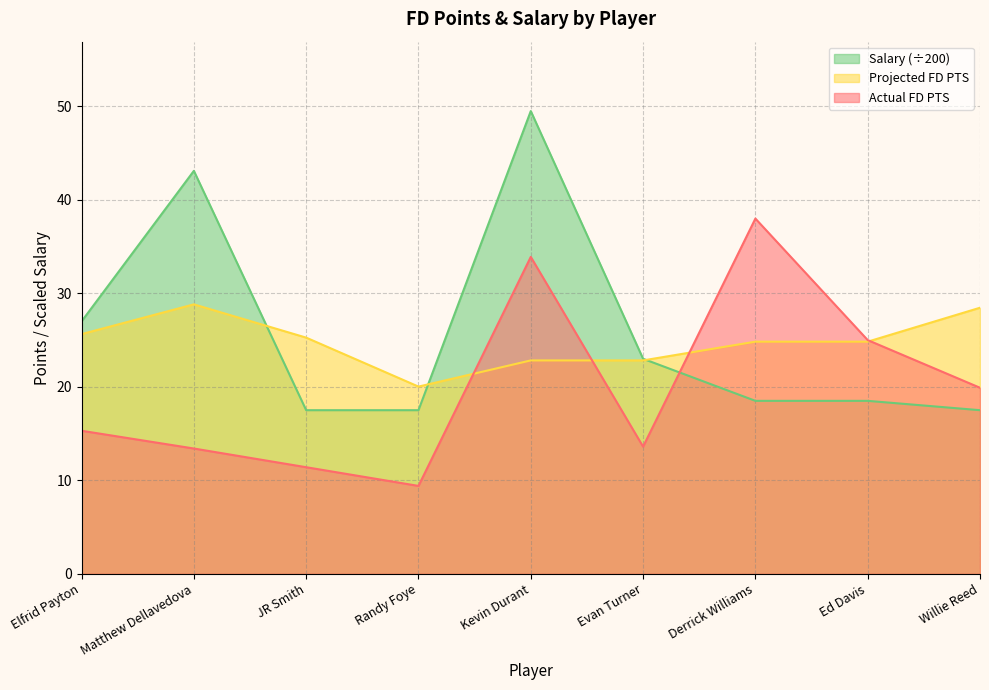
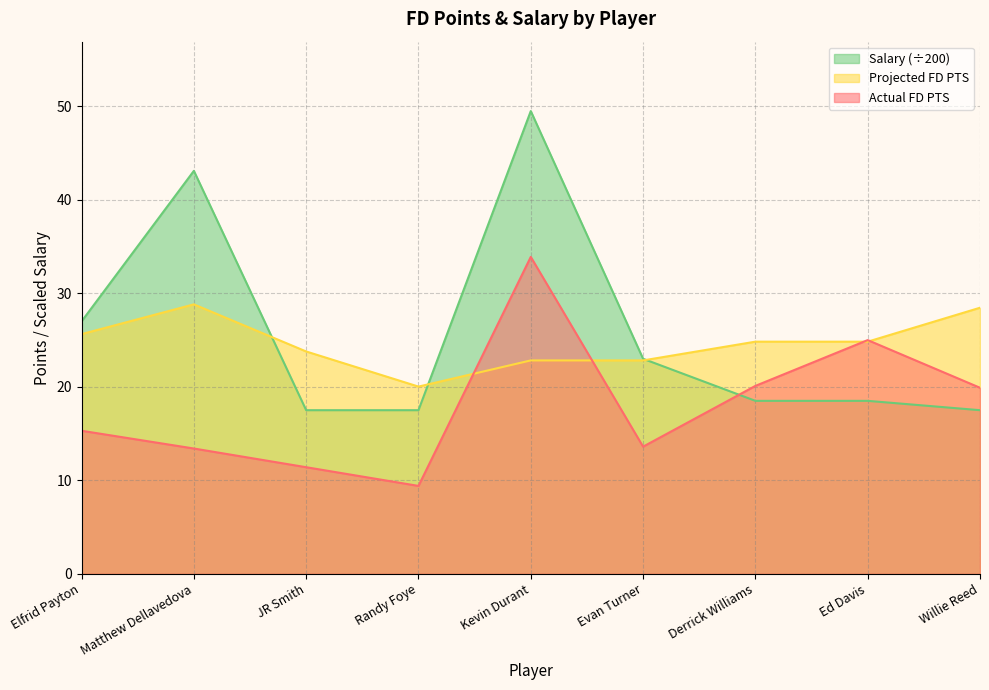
  {
    "Salary (÷200)": {
      "Elfrid Payton": 27,
      "Matthew Dellavedova": 43,
      "JR Smith": 18,
      "Randy Foye": 18,
      "Kevin Durant": 50,
      "Derrick Williams": 19,
      "Ed Davis": 19,
      "Willie Reed": 18
    },
    "Projected FD PTS": {
      "Elfrid Payton": 26,
      "Matthew Dellavedova": 29,
-     "JR Smith": 25,
+     "JR Smith": 24,
      "Randy Foye": 20,
      "Kevin Durant": 23,
      "Derrick Williams": 25,
      "Willie Reed": 28
    },
    "Actual FD PTS": {
      "Elfrid Payton": 15,
      "Matthew Dellavedova": 13,
      "JR Smith": 11,
      "Randy Foye": 9,
      "Kevin Durant": 34,
      "Evan Turner": 14,
-     "Derrick Williams": 38,
+     "Derrick Williams": 20,
      "Willie Reed": 20
    }
  }
